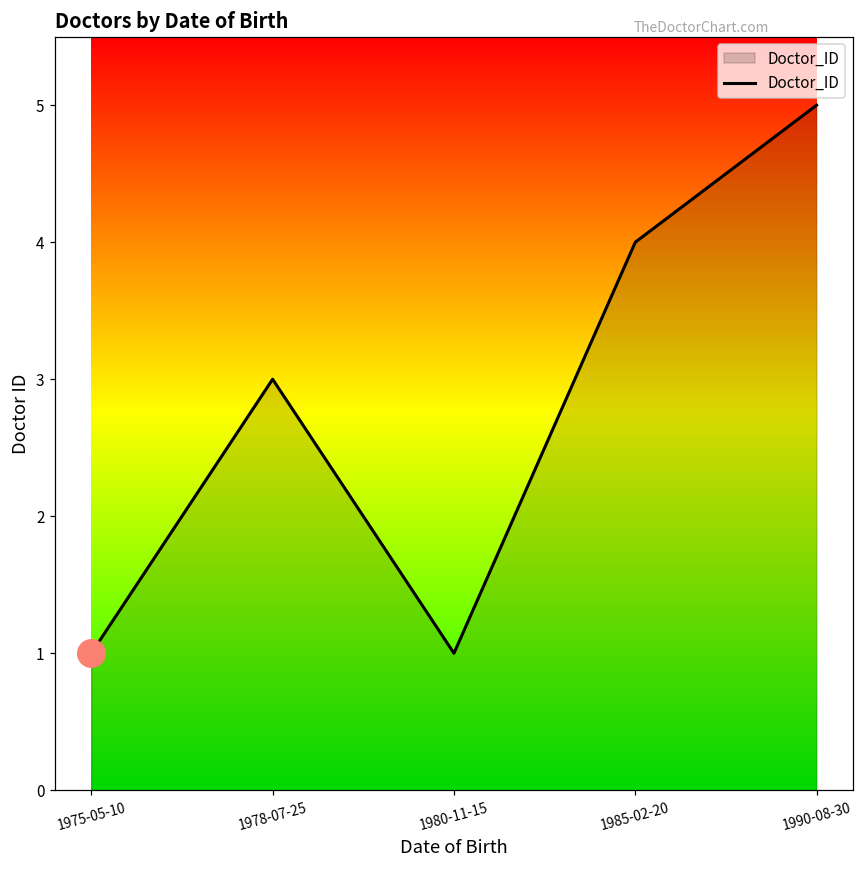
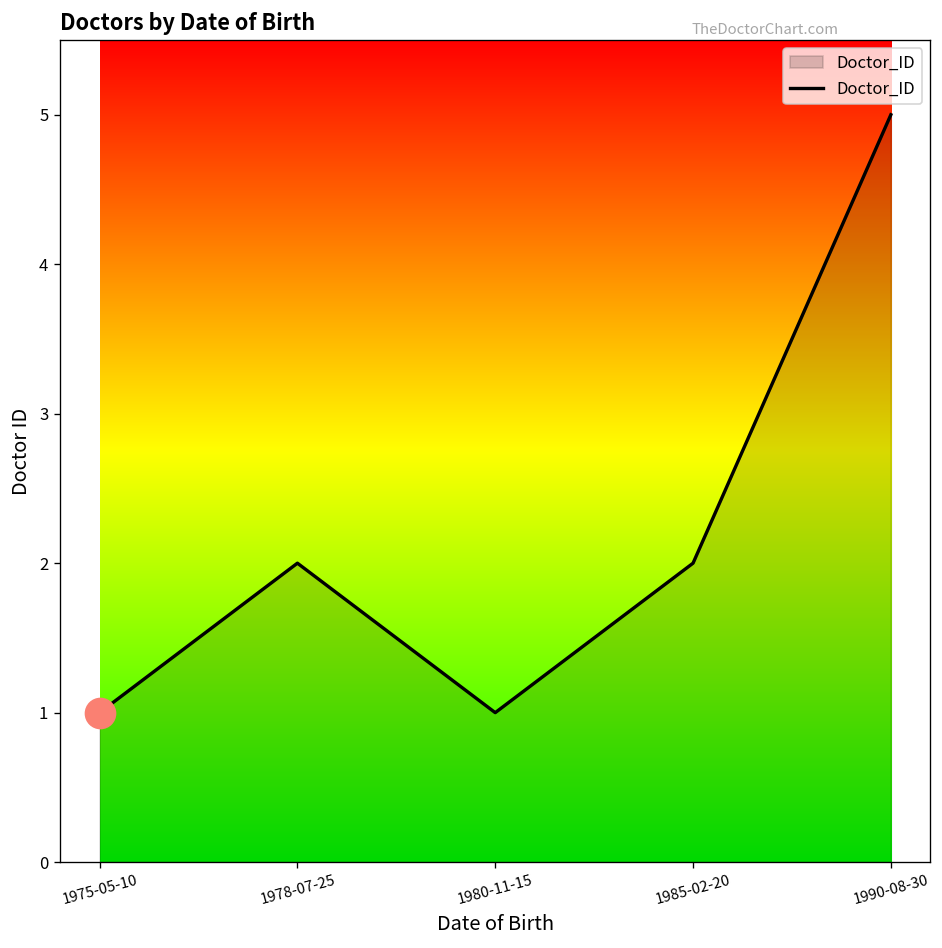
  {
    "Doctor_ID": {
-     "1978-07-25": 3,
+     "1978-07-25": 2,
      "1980-11-15": 1,
-     "1985-02-20": 4,
+     "1985-02-20": 2,
      "1990-08-30": 5
    }
  }
